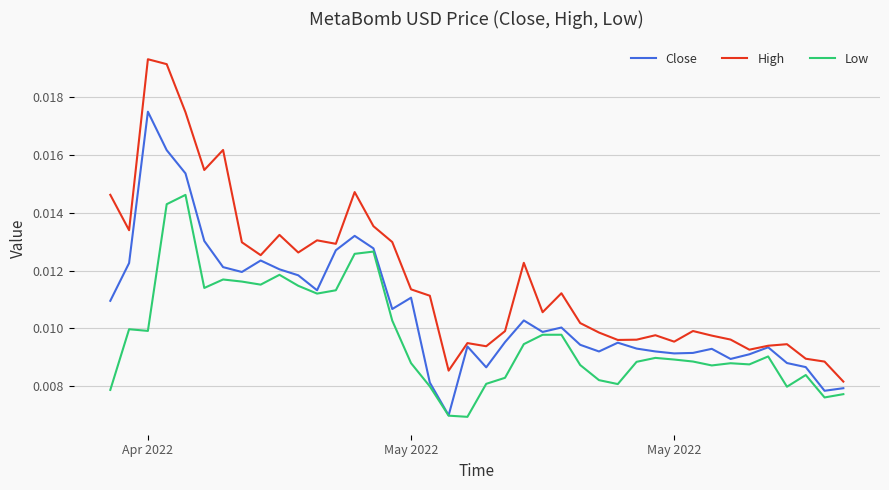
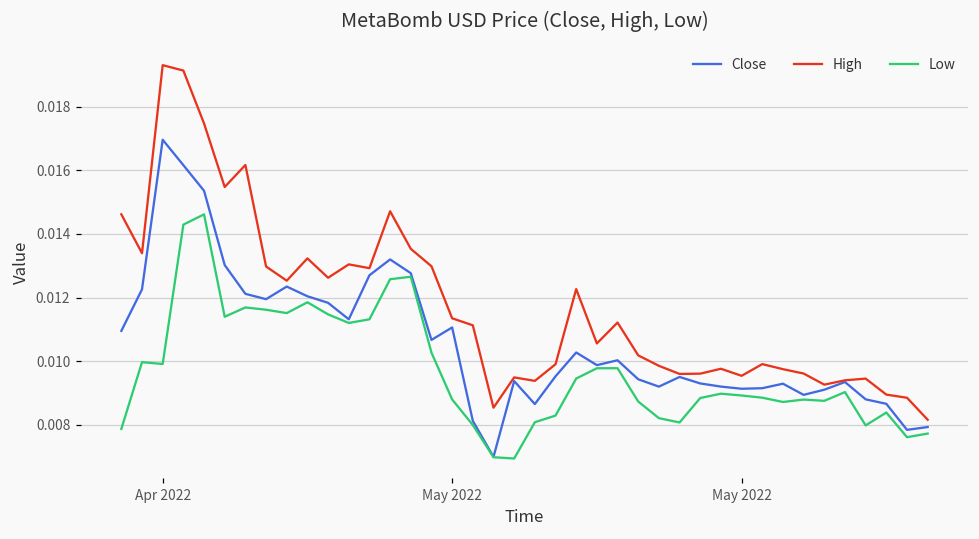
  {
    "Close": {
-     "Apr 2022": 0.0175
+     "Apr 2022": 0.0170
    },
    "High": {
      "Apr 2022": 0.0193
    },
    "Low": {
      "Apr 2022": 0.0099
    }
  }
